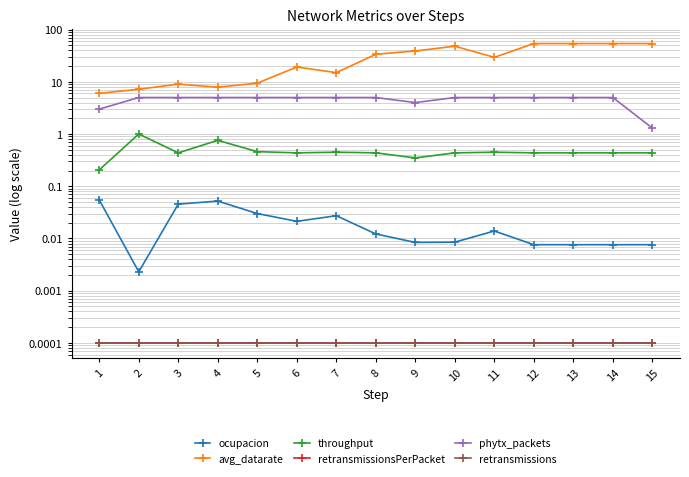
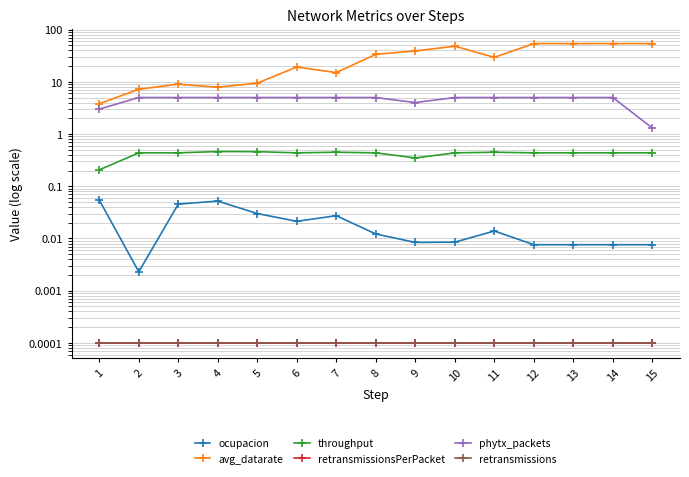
  {
    "ocupacion": {
      "1": 0.05,
      "2": 0.002,
      "3": 0.05,
      "4": 0.05,
      "5": 0.03,
      "6": 0.021,
      "7": 0.03,
      "8": 0.012,
      "9": 0.008,
      "10": 0.009,
      "11": 0.014,
      "12": 0.008,
      "13": 0.008,
      "14": 0.008,
      "15": 0.008
    },
    "avg_datarate": {
-     "1": 6,
+     "1": 4,
      "2": 7,
      "3": 9,
      "4": 8,
      "5": 9,
      "6": 19,
      "7": 15,
      "8": 30,
      "9": 40,
      "10": 50,
      "11": 30,
      "12": 50,
      "13": 50,
      "14": 50,
      "15": 50
    },
    "throughput": {
      "1": 0.2,
-     "2": 1.0,
+     "2": 0.4,
      "3": 0.4,
-     "4": 0.8,
+     "4": 0.5,
      "5": 0.5,
      "6": 0.4,
      "7": 0.4,
      "8": 0.4,
      "9": 0.3,
      "10": 0.4,
      "11": 0.4,
      "12": 0.4,
      "13": 0.4,
      "14": 0.4,
      "15": 0.4
    },
    "retransmissions": {
      "1": 0.00010,
      "2": 0.00010,
      "3": 0.00010,
      "4": 0.00010,
      "5": 0.00010,
      "6": 0.00010,
      "7": 0.00010,
      "8": 0.00010,
      "9": 0.00010,
      "10": 0.00010,
      "11": 0.00010,
      "12": 0.00010,
      "13": 0.00010,
      "14": 0.00010,
      "15": 0.00010
    },
    "phytx_packets": {
      "1": 3,
      "2": 5,
      "3": 5,
      "4": 5,
      "5": 5,
      "6": 5,
      "7": 5,
      "8": 5,
      "9": 4,
      "10": 5,
      "11": 5,
      "12": 5,
      "13": 5,
      "14": 5,
      "15": 1.3
    }
  }
